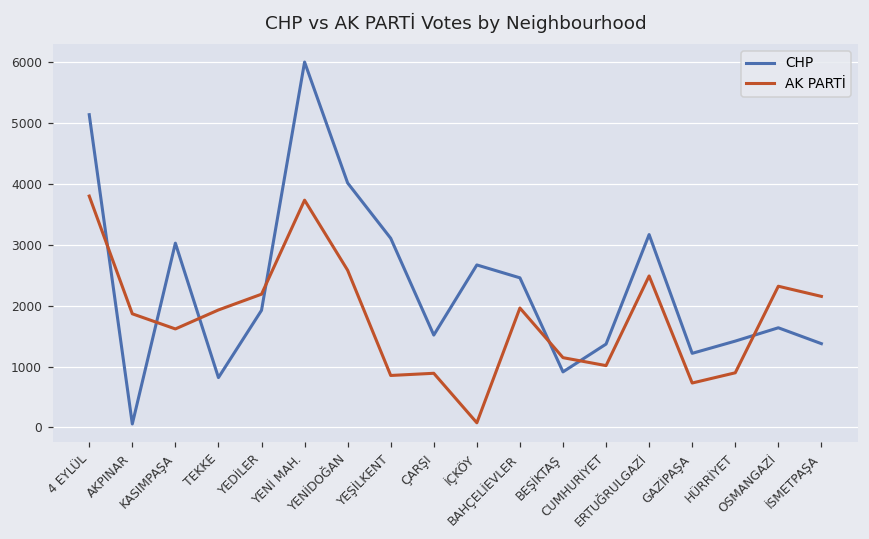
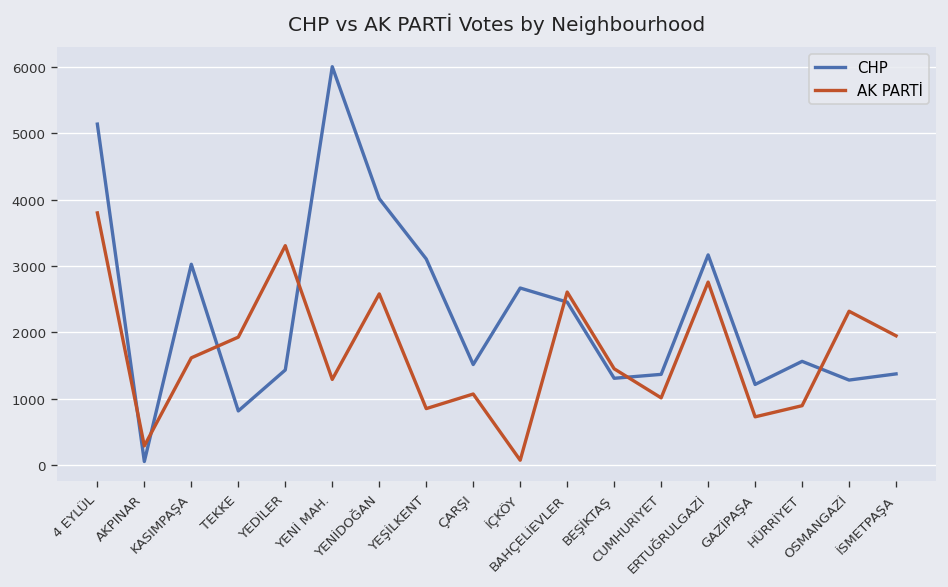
  {
    "CHP": {
      "4 EYLÜL": 5100,
      "AKPINAR": 100,
      "KASIMPAŞA": 3000,
      "TEKKE": 800,
-     "YEDİLER": 1900,
+     "YEDİLER": 1400,
      "YENİ MAH.": 6000,
      "YENİDOĞAN": 4000,
      "YEŞİLKENT": 3100,
      "ÇARŞI": 1500,
      "İÇKÖY": 2700,
      "BAHÇELİEVLER": 2500,
-     "BEŞİKTAŞ": 900,
+     "BEŞİKTAŞ": 1300,
      "CUMHURİYET": 1400,
      "ERTUĞRULGAZİ": 3200,
      "GAZİPAŞA": 1200,
-     "HÜRRİYET": 1400,
-     "OSMANGAZİ": 1600,
+     "HÜRRİYET": 1600,
+     "OSMANGAZİ": 1300,
      "İSMETPAŞA": 1400
    },
    "AK PARTİ": {
      "4 EYLÜL": 3800,
-     "AKPINAR": 1900,
+     "AKPINAR": 300,
      "KASIMPAŞA": 1600,
      "TEKKE": 1900,
-     "YEDİLER": 2200,
-     "YENİ MAH.": 3700,
+     "YEDİLER": 3300,
+     "YENİ MAH.": 1300,
      "YENİDOĞAN": 2600,
      "YEŞİLKENT": 900,
-     "ÇARŞI": 900,
+     "ÇARŞI": 1100,
      "İÇKÖY": 100,
-     "BAHÇELİEVLER": 2000,
-     "BEŞİKTAŞ": 1100,
+     "BAHÇELİEVLER": 2600,
+     "BEŞİKTAŞ": 1500,
      "CUMHURİYET": 1000,
-     "ERTUĞRULGAZİ": 2500,
+     "ERTUĞRULGAZİ": 2800,
      "GAZİPAŞA": 700,
      "HÜRRİYET": 900,
      "OSMANGAZİ": 2300,
-     "İSMETPAŞA": 2200
+     "İSMETPAŞA": 2000
    }
  }
